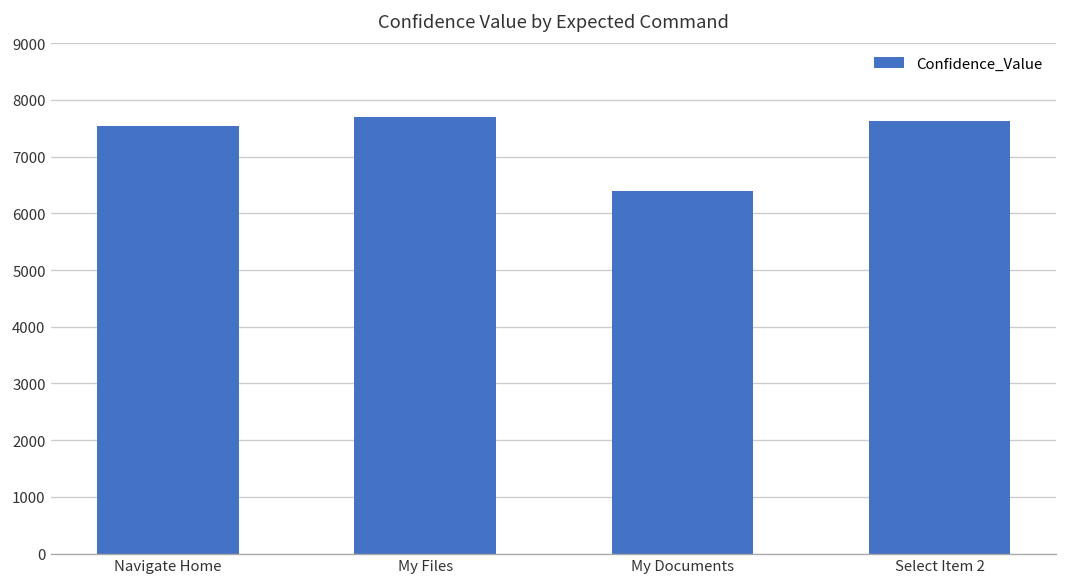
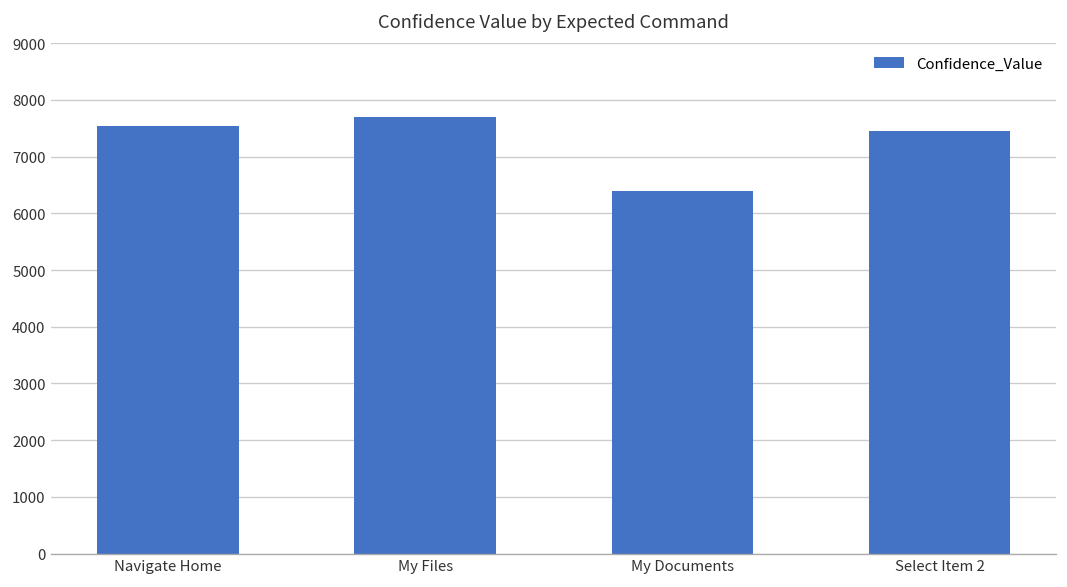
  {
    "Navigate Home": 7500,
    "My Files": 7700,
    "My Documents": 6400,
-   "Select Item 2": 7600
+   "Select Item 2": 7500
  }
